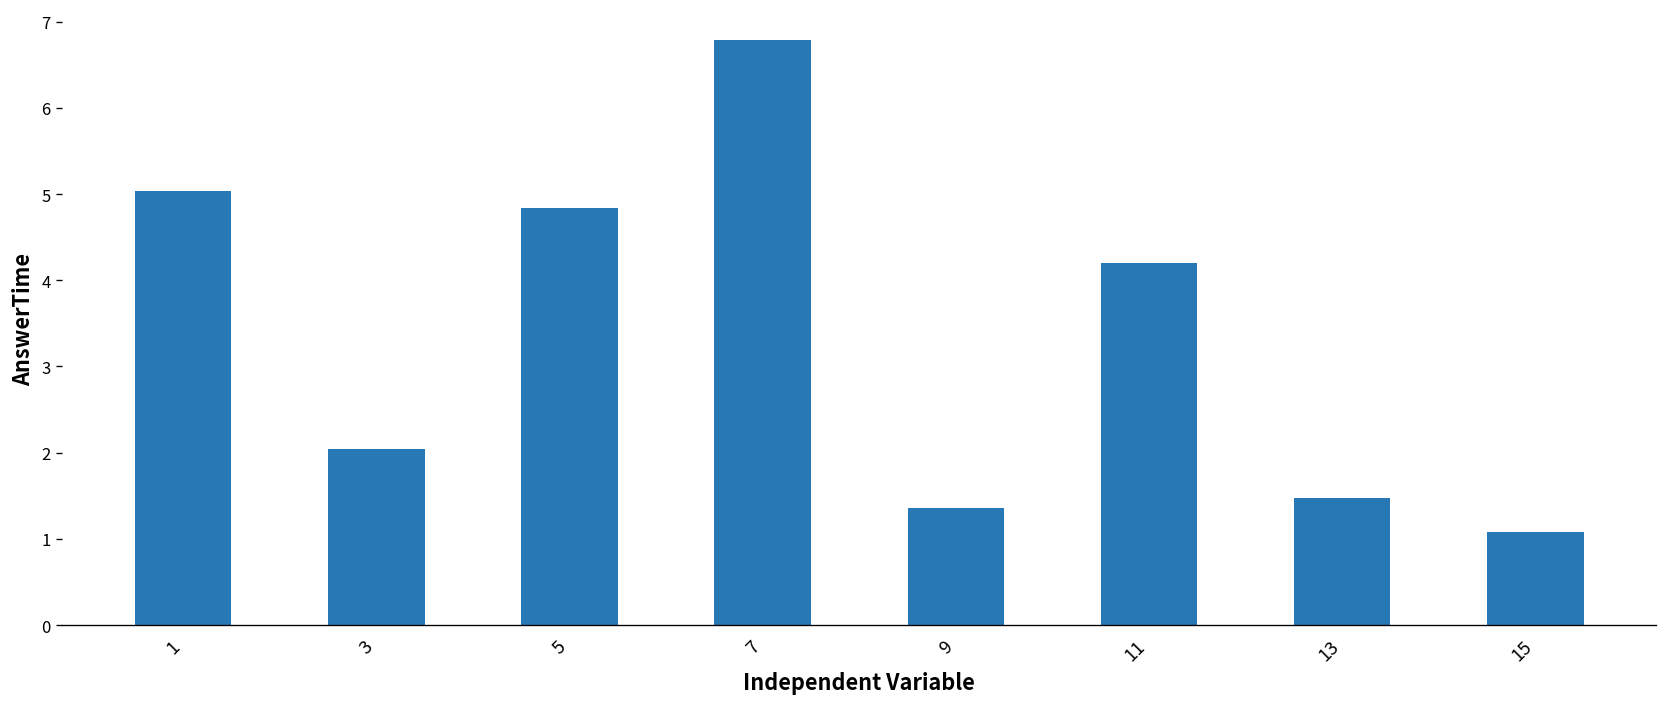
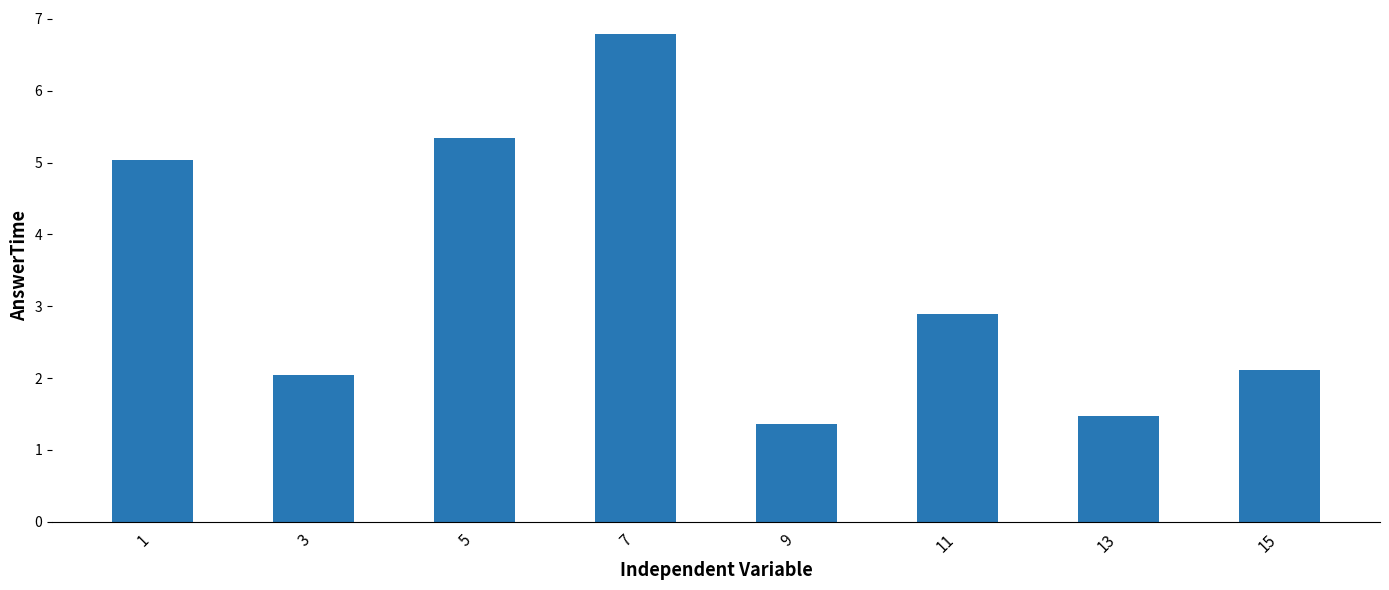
  {
    "1": 5.0,
    "3": 2.0,
-   "5": 4.8,
+   "5": 5.3,
    "7": 6.8,
    "9": 1.4,
-   "11": 4.2,
+   "11": 2.9,
    "13": 1.5,
-   "15": 1.1
+   "15": 2.1
  }
